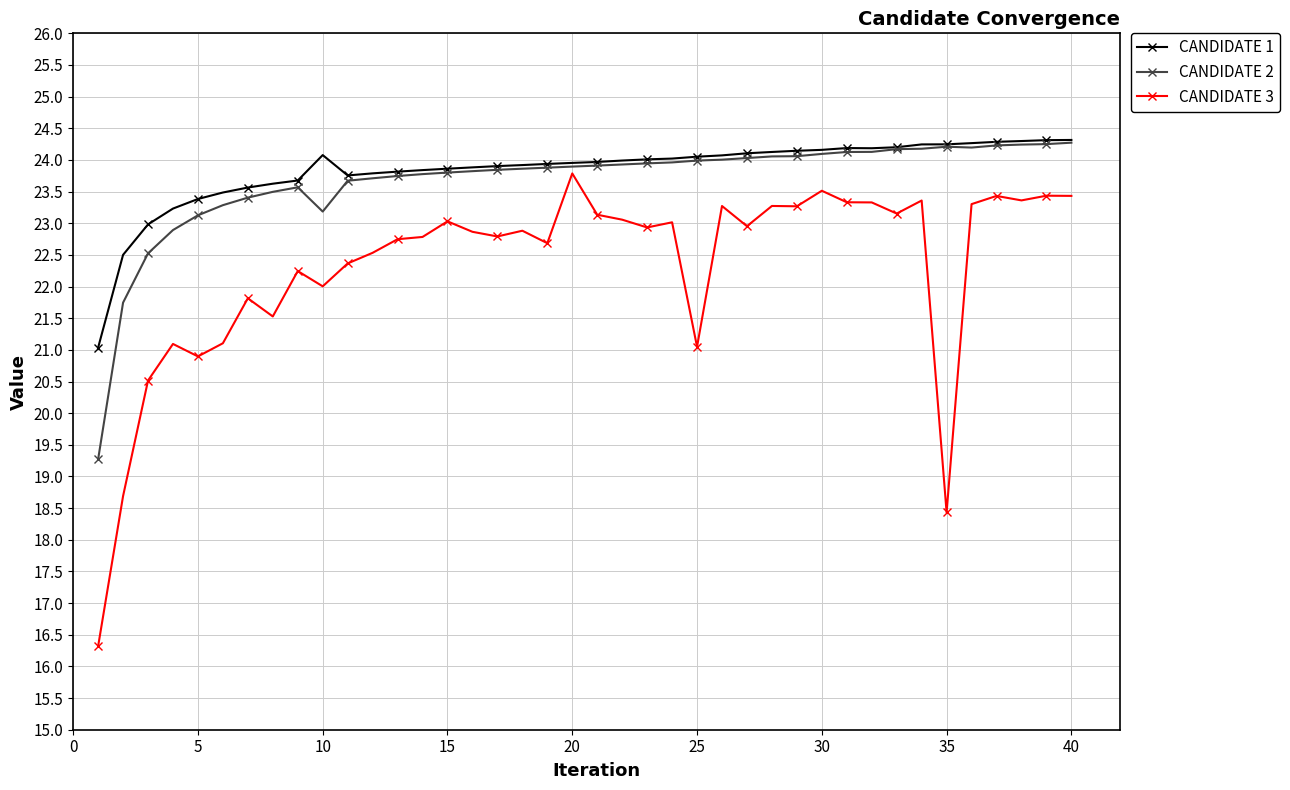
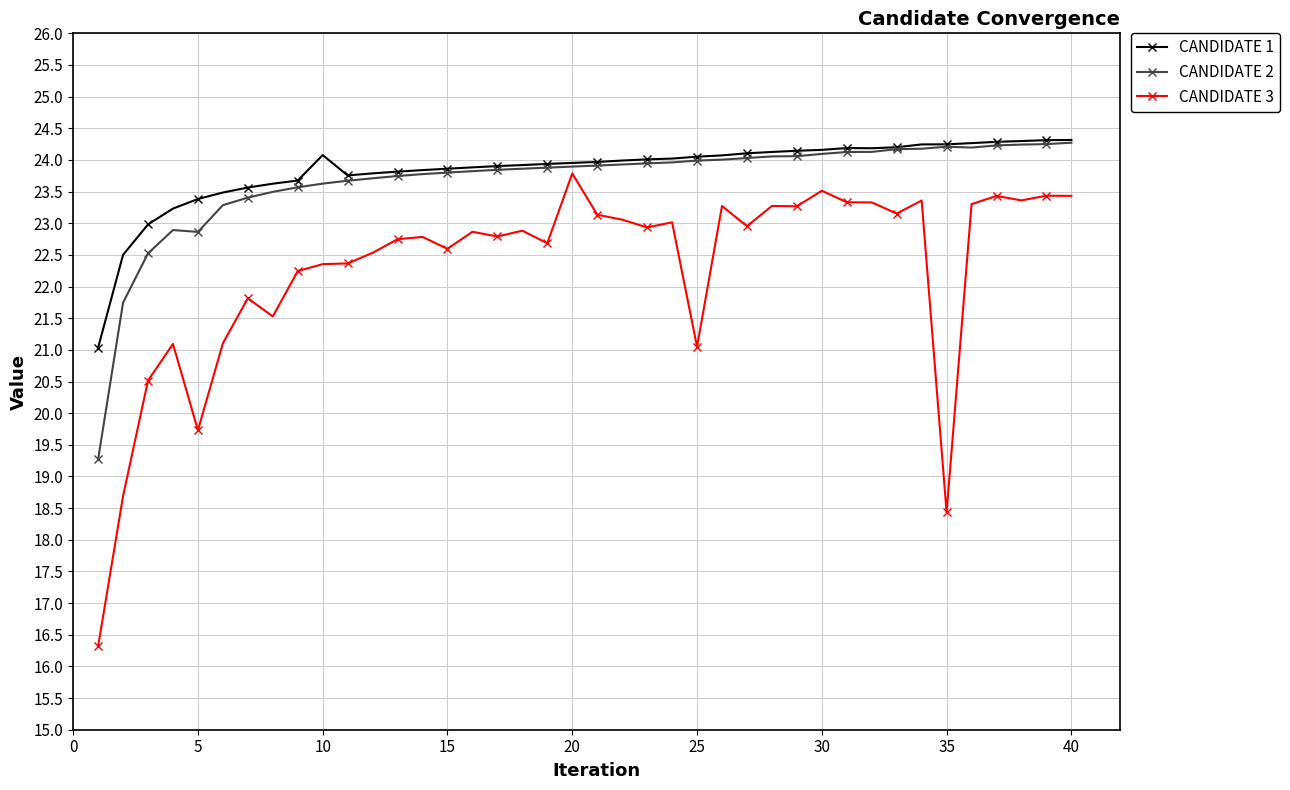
  {
    "CANDIDATE 1": {
      "5": 23.4,
      "10": 24.1,
      "15": 23.9,
      "20": 24.0,
      "25": 24.1,
      "30": 24.2,
      "40": 24.3
    },
    "CANDIDATE 2": {
-     "5": 23.1,
-     "10": 23.2,
+     "5": 22.9,
+     "10": 23.6,
      "15": 23.8,
      "20": 23.9,
      "25": 24.0,
      "30": 24.1,
      "40": 24.3
    },
    "CANDIDATE 3": {
-     "5": 20.9,
-     "10": 22.0,
-     "15": 23.0,
+     "5": 19.7,
+     "10": 22.4,
+     "15": 22.6,
      "20": 23.8,
      "25": 21.0,
      "30": 23.5,
      "35": 18.4,
      "40": 23.4
    }
  }
